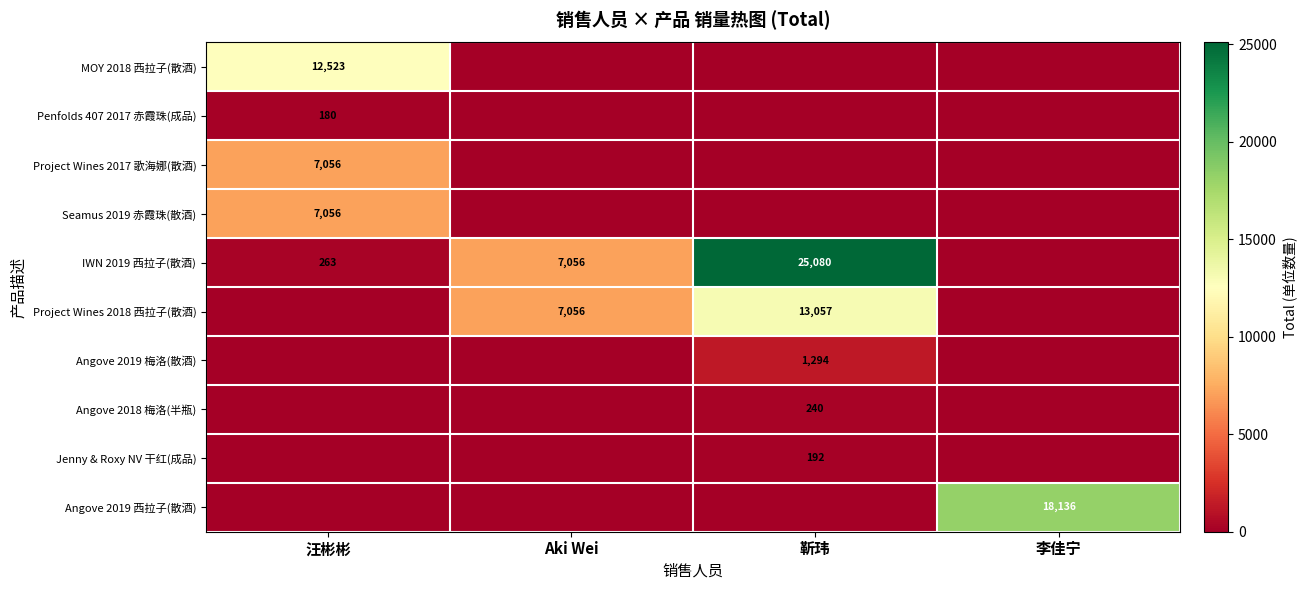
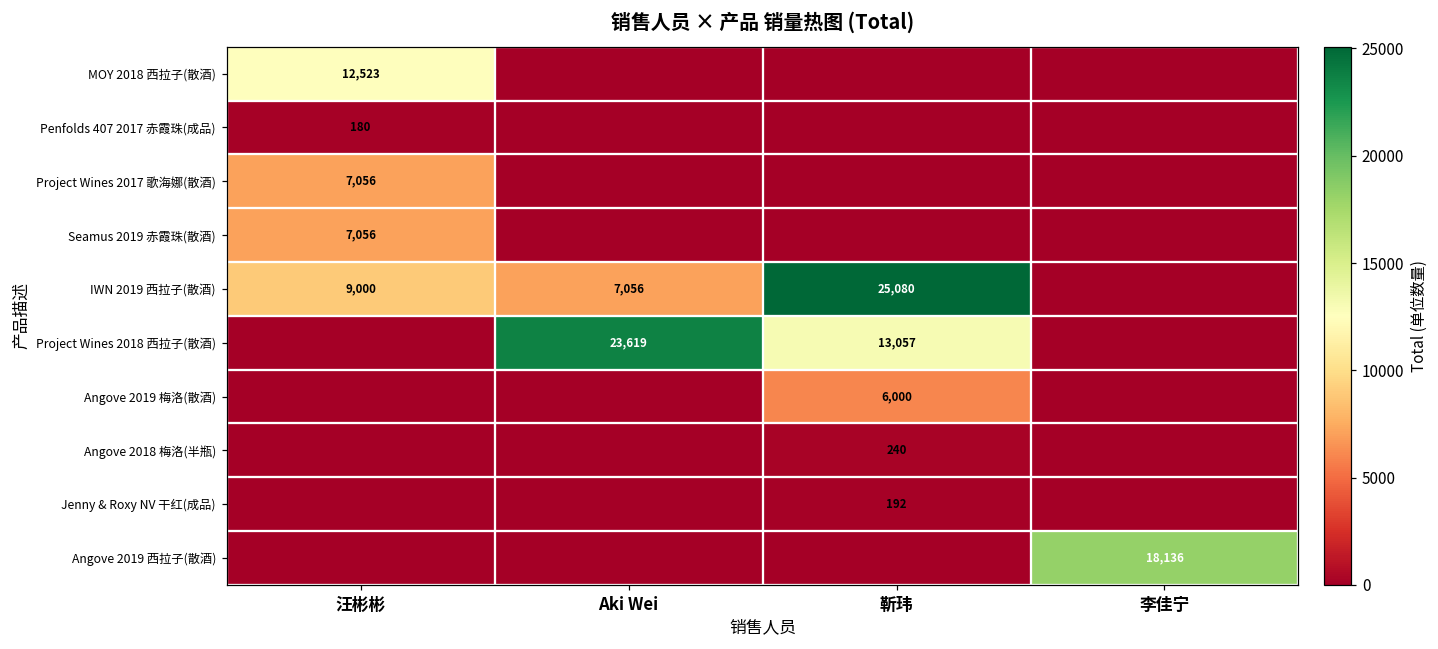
  {
    "MOY 2018 西拉子(散酒)": {
      "汪彬彬": "12,523"
    },
    "Penfolds 407 2017 赤霞珠(成品)": {
      "汪彬彬": "180"
    },
    "Project Wines 2017 歌海娜(散酒)": {
      "汪彬彬": "7,056"
    },
    "Seamus 2019 赤霞珠(散酒)": {
      "汪彬彬": "7,056"
    },
    "IWN 2019 西拉子(散酒)": {
-     "汪彬彬": "263",
+     "汪彬彬": "9,000",
      "Aki Wei": "7,056",
      "靳玮": "25,080"
    },
    "Project Wines 2018 西拉子(散酒)": {
-     "Aki Wei": "7,056",
+     "Aki Wei": "23,619",
      "靳玮": "13,057"
    },
    "Angove 2019 梅洛(散酒)": {
-     "靳玮": "1,294"
+     "靳玮": "6,000"
    },
    "Angove 2018 梅洛(半瓶)": {
      "靳玮": "240"
    },
    "Jenny & Roxy NV 干红(成品)": {
      "靳玮": "192"
    },
    "Angove 2019 西拉子(散酒)": {
      "李佳宁": "18,136"
    }
  }
